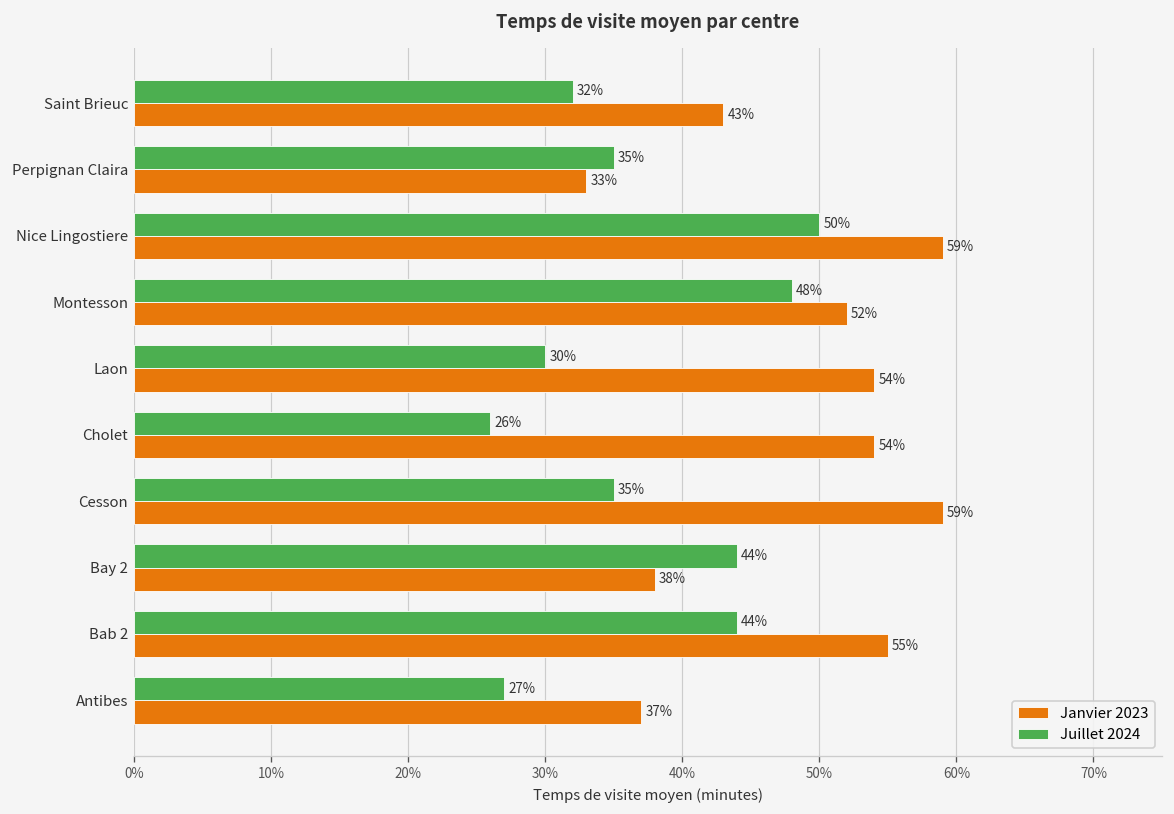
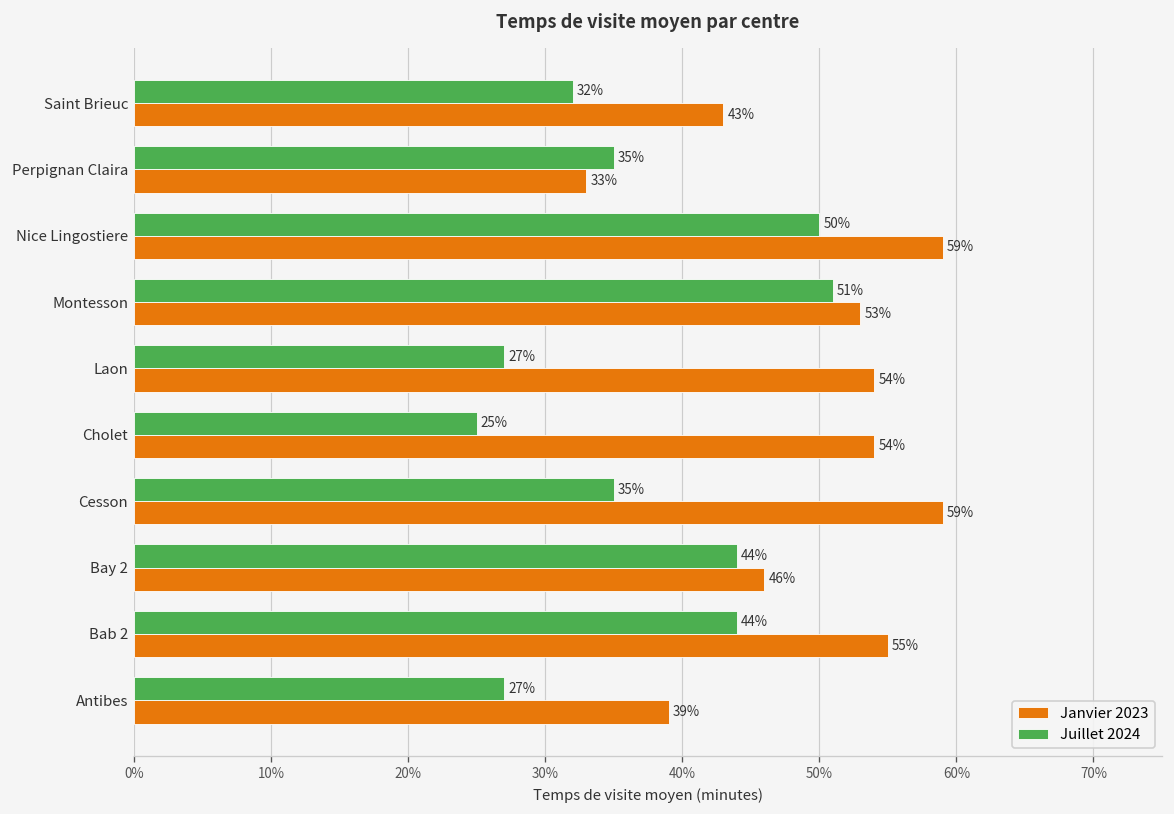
  {
    "Janvier 2023": {
      "Saint Brieuc": "43%",
      "Perpignan Claira": "33%",
      "Nice Lingostiere": "59%",
-     "Montesson": "52%",
+     "Montesson": "53%",
      "Laon": "54%",
      "Cholet": "54%",
      "Cesson": "59%",
-     "Bay 2": "38%",
+     "Bay 2": "46%",
      "Bab 2": "55%",
-     "Antibes": "37%"
+     "Antibes": "39%"
    },
    "Juillet 2024": {
      "Saint Brieuc": "32%",
      "Perpignan Claira": "35%",
      "Nice Lingostiere": "50%",
-     "Montesson": "48%",
-     "Laon": "30%",
-     "Cholet": "26%",
+     "Montesson": "51%",
+     "Laon": "27%",
+     "Cholet": "25%",
      "Cesson": "35%",
      "Bay 2": "44%",
      "Bab 2": "44%",
      "Antibes": "27%"
    }
  }
